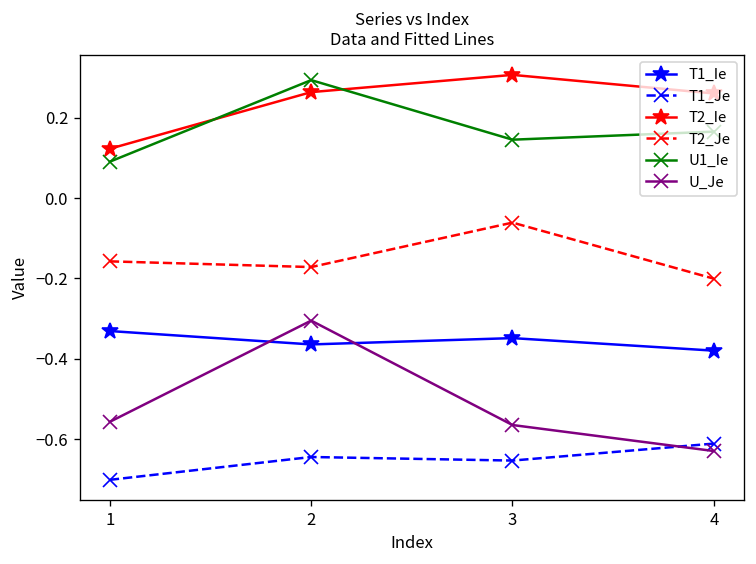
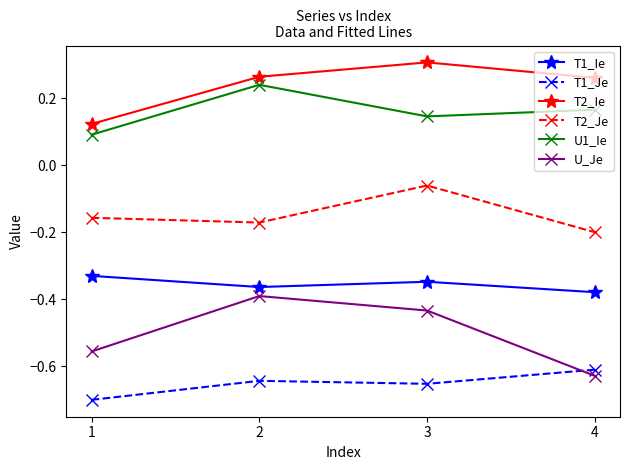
  {
    "U1_Ie": {
      "1": 0.09,
-     "2": 0.29,
+     "2": 0.24,
      "3": 0.15
    },
    "U_Je": {
      "1": -0.56,
-     "2": -0.30,
-     "3": -0.56,
+     "2": -0.39,
+     "3": -0.43,
      "4": -0.63
    }
  }
